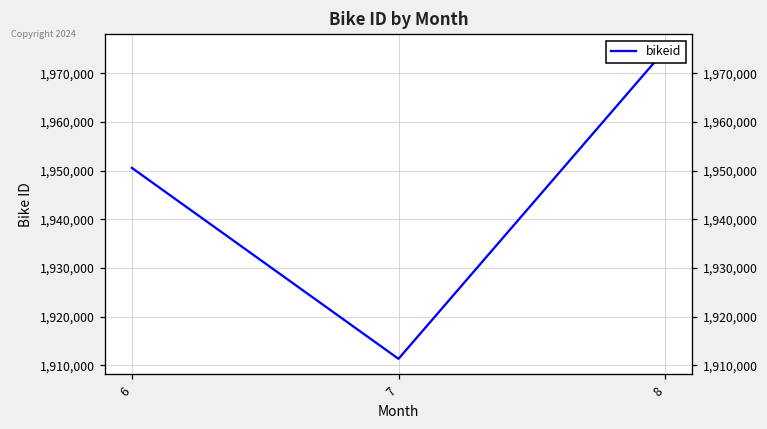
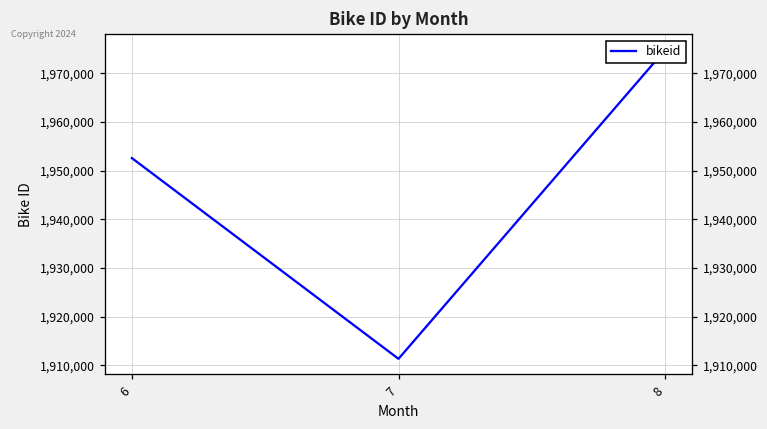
  {
-   "6": "1,951,000",
+   "6": "1,953,000",
    "7": "1,911,000"
  }
